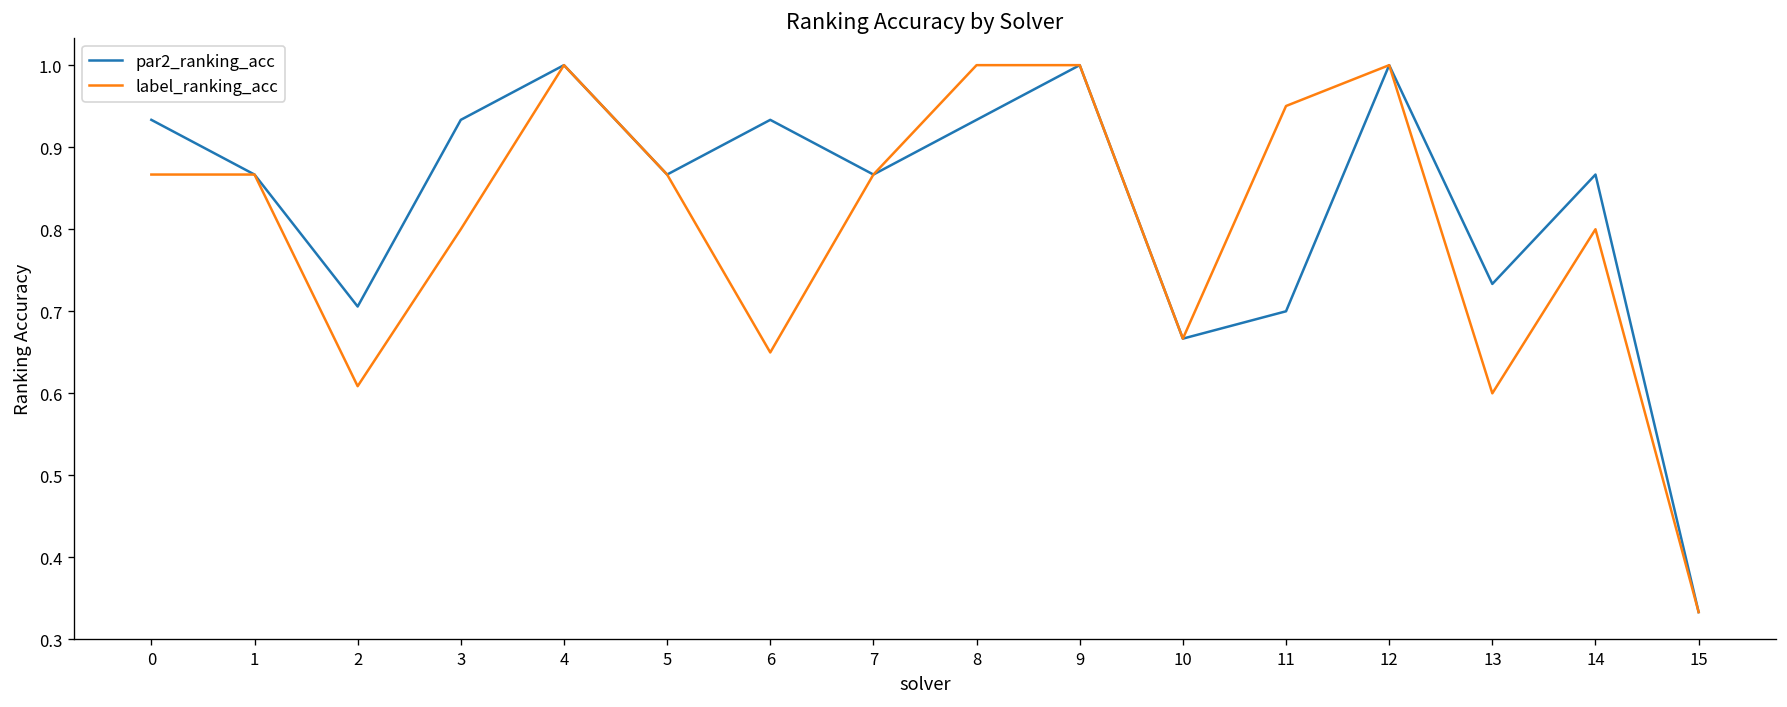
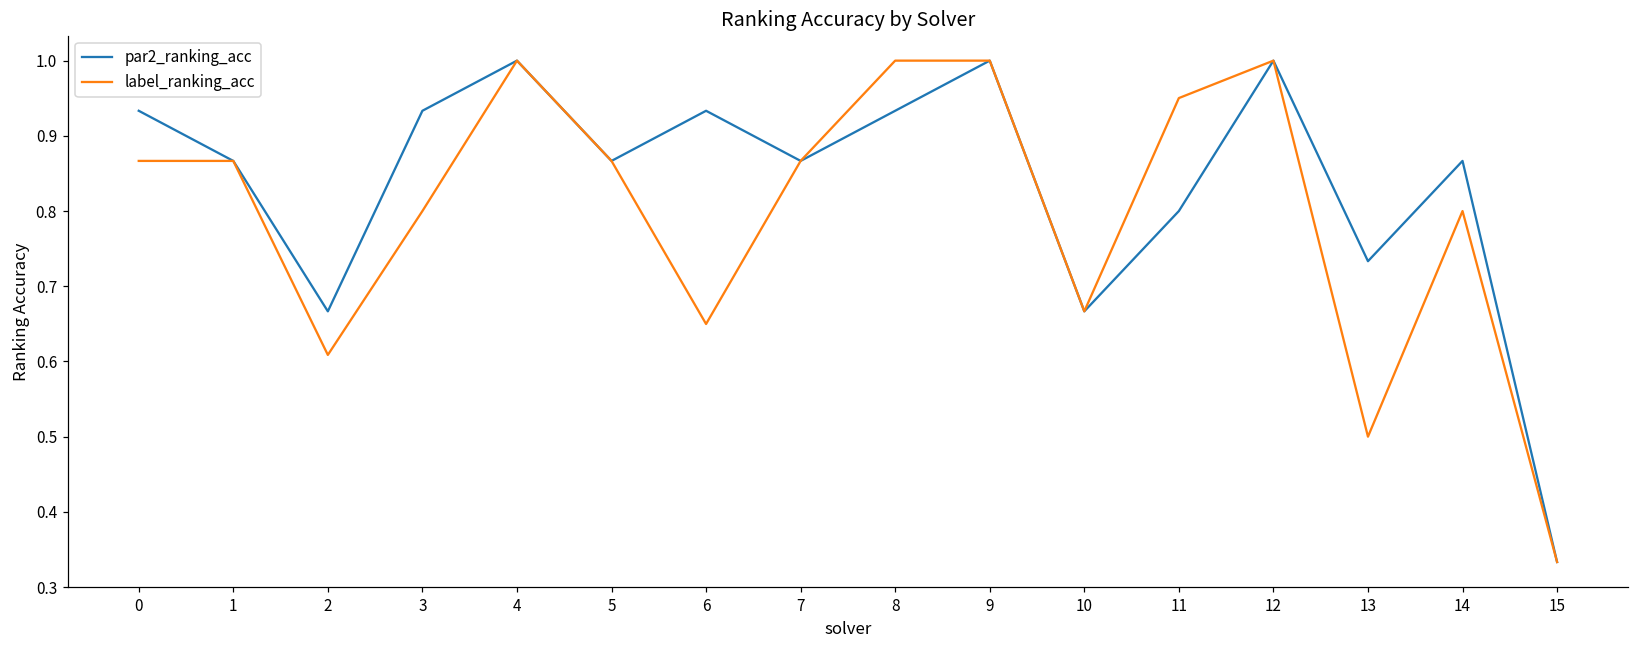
  {
    "par2_ranking_acc": {
      "0": 0.93,
-     "2": 0.71,
+     "2": 0.67,
      "3": 0.93,
      "6": 0.93,
      "8": 0.93,
-     "11": 0.7,
+     "11": 0.8,
      "13": 0.73,
      "14": 0.87
    },
    "label_ranking_acc": {
      "0": 0.87,
      "2": 0.61,
      "3": 0.8,
      "6": 0.65,
      "8": 1.0,
      "11": 0.95,
-     "13": 0.6,
+     "13": 0.5,
      "14": 0.8
    }
  }
